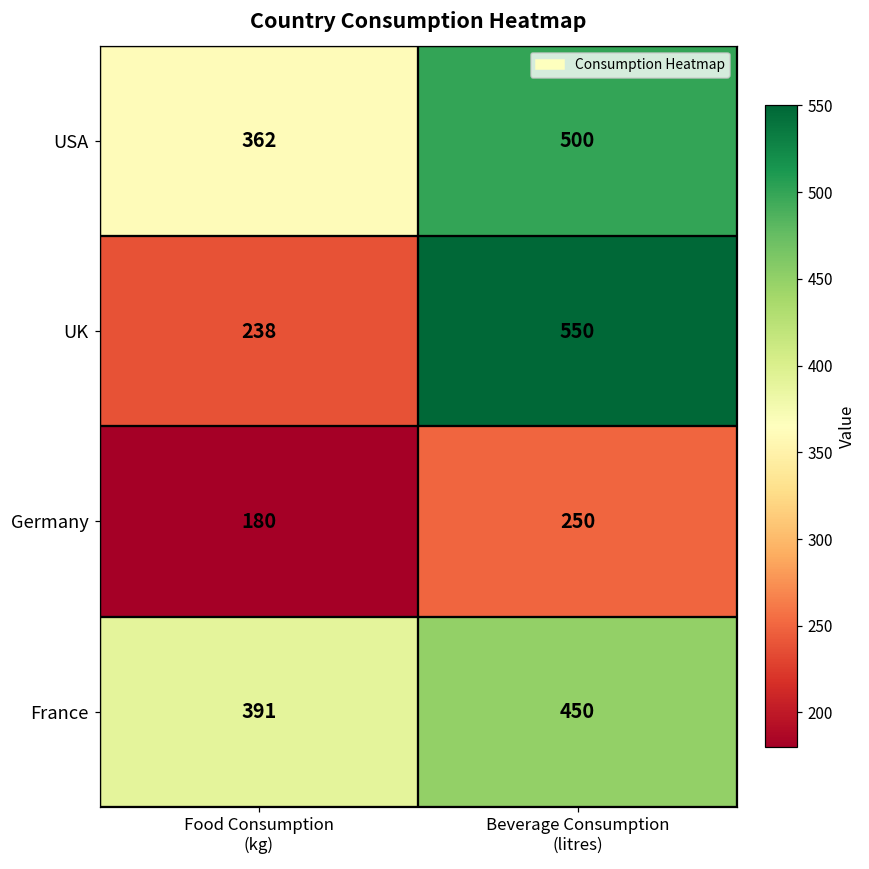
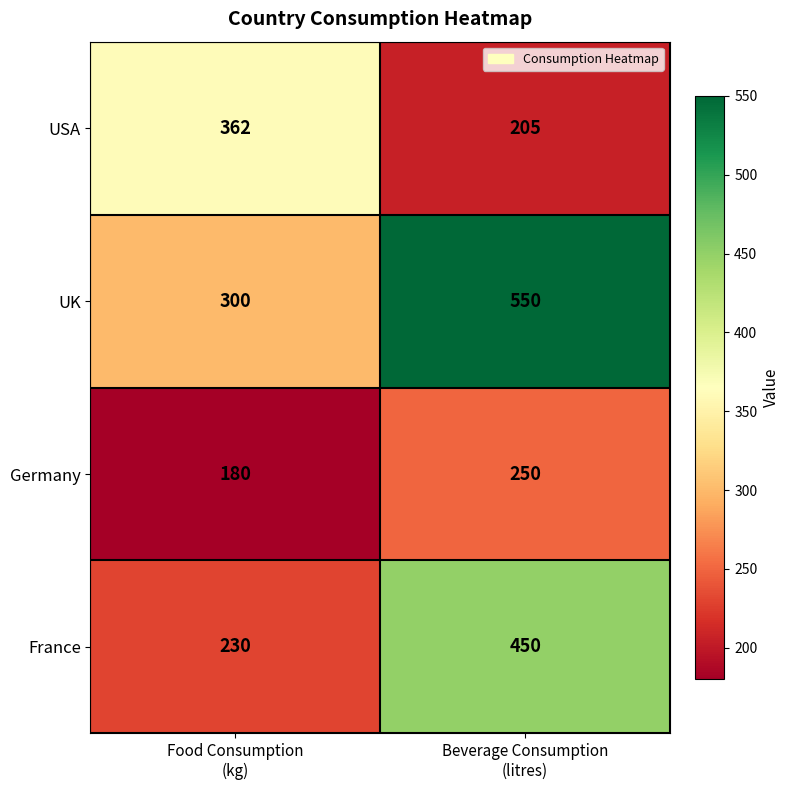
  {
    "USA": {
      "Food Consumption (kg)": 362,
-     "Beverage Consumption (litres)": 500
+     "Beverage Consumption (litres)": 205
    },
    "UK": {
-     "Food Consumption (kg)": 238,
+     "Food Consumption (kg)": 300,
      "Beverage Consumption (litres)": 550
    },
    "Germany": {
      "Food Consumption (kg)": 180,
      "Beverage Consumption (litres)": 250
    },
    "France": {
-     "Food Consumption (kg)": 391,
+     "Food Consumption (kg)": 230,
      "Beverage Consumption (litres)": 450
    }
  }
